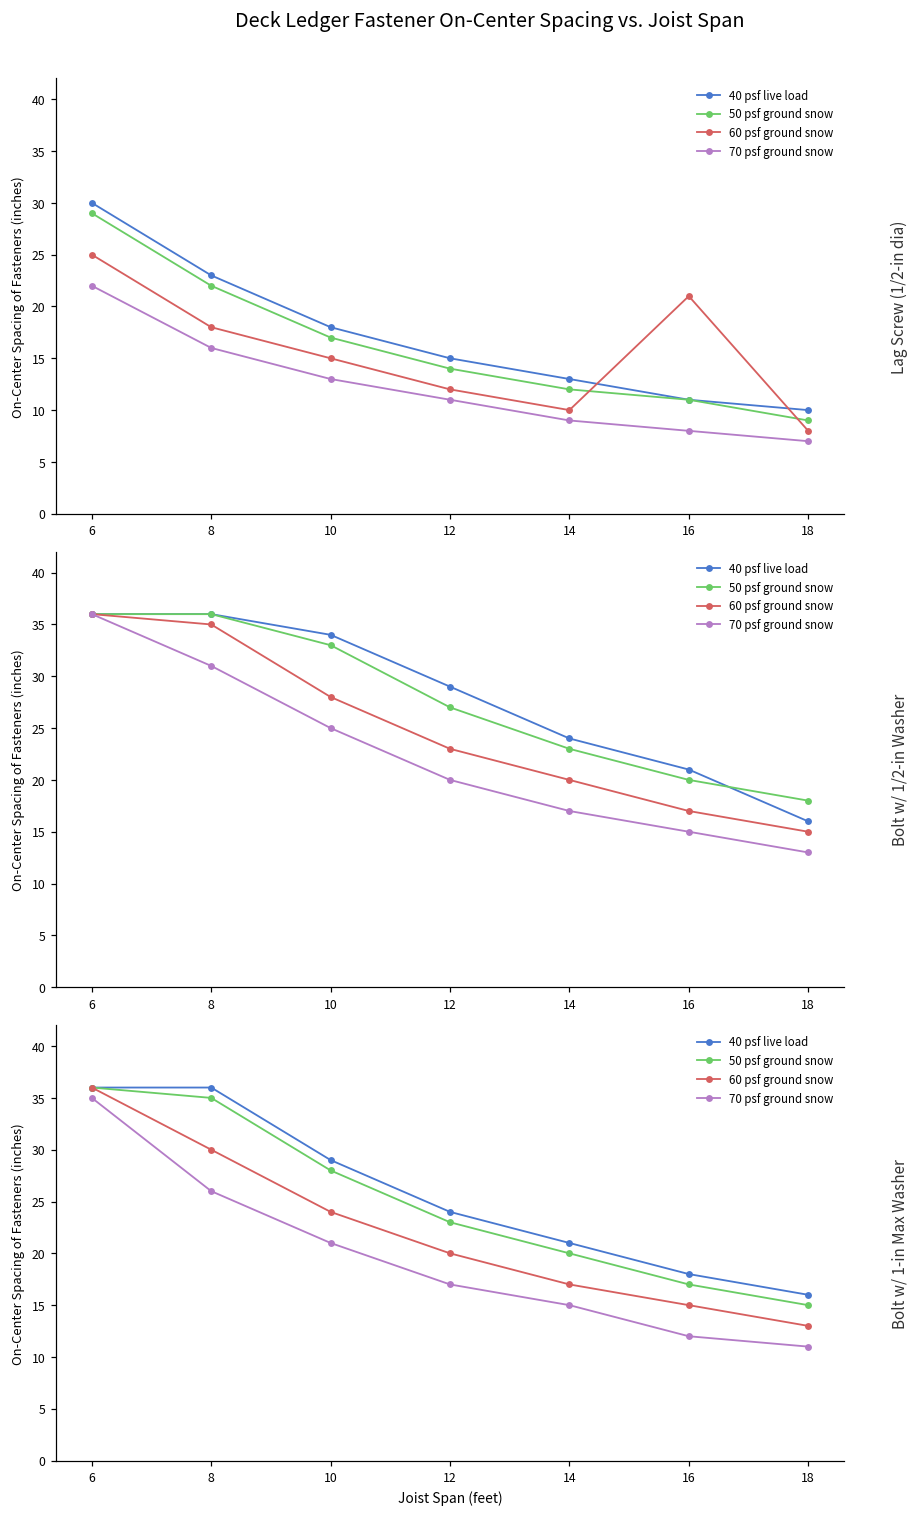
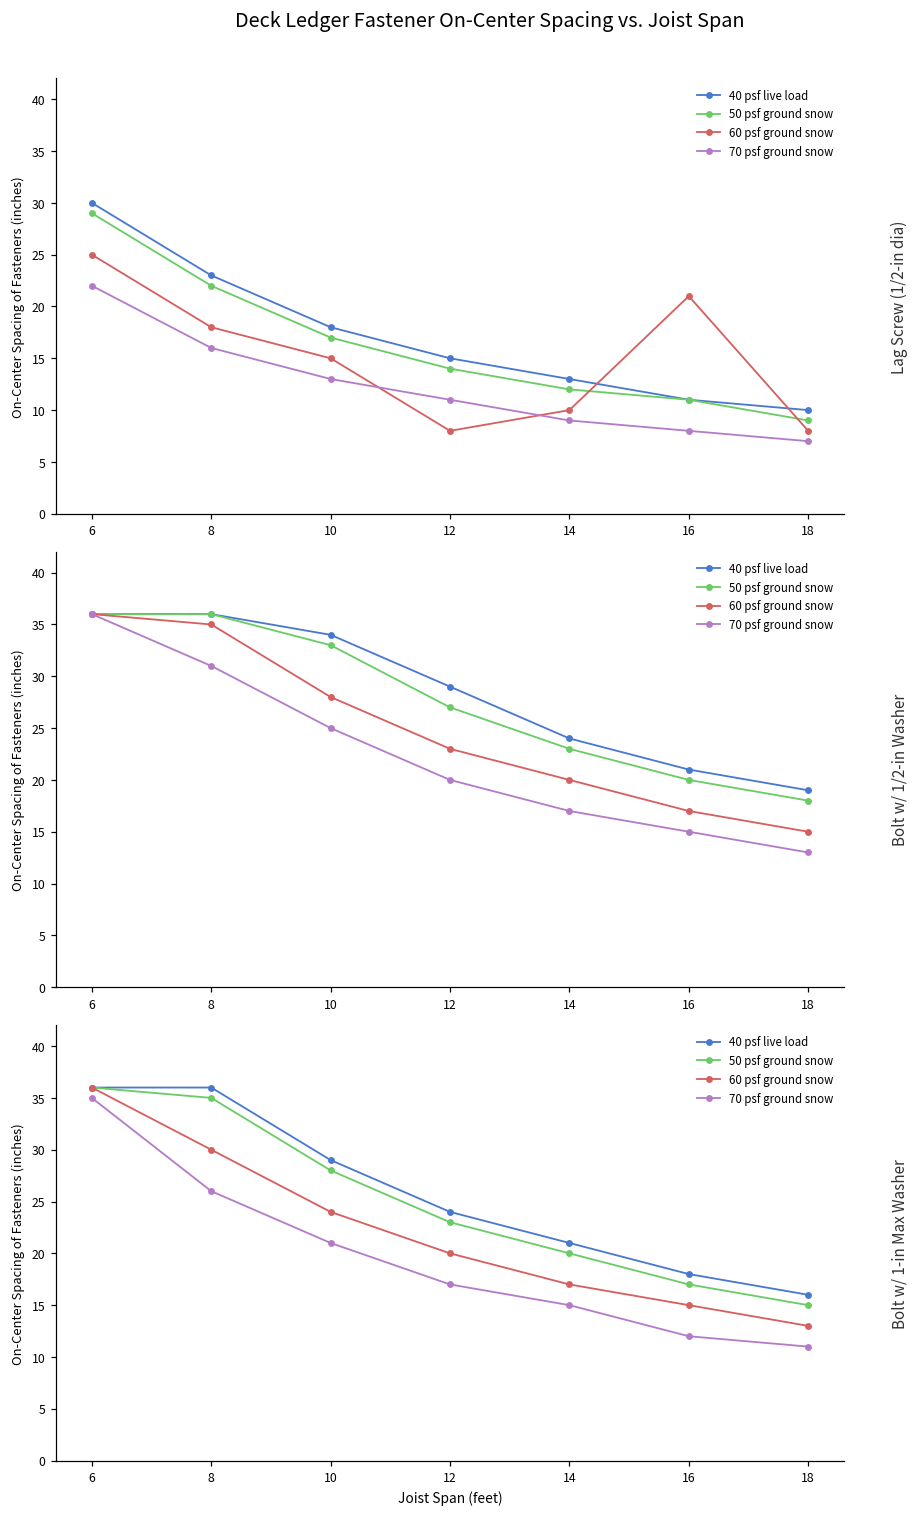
  {
    "Lag Screw (1/2-in dia)": {
      "40 psf live load": {
        "6": 30,
        "8": 23,
        "10": 18,
        "12": 15,
        "14": 13,
        "18": 10
      },
      "50 psf ground snow": {
        "6": 29,
        "8": 22,
        "10": 17,
        "12": 14,
        "14": 12,
        "18": 9
      },
      "60 psf ground snow": {
        "6": 25,
        "8": 18,
        "10": 15,
-       "12": 12,
+       "12": 8,
        "14": 10,
        "16": 21,
        "18": 8
      },
      "70 psf ground snow": {
        "6": 22,
        "8": 16,
        "10": 13,
        "12": 11,
        "14": 9,
        "16": 8,
        "18": 7
      }
    },
    "Bolt w/ 1/2-in Washer": {
      "40 psf live load": {
        "10": 34,
        "12": 29,
        "14": 24,
        "16": 21,
-       "18": 16
+       "18": 19
      },
      "50 psf ground snow": {
        "10": 33,
        "12": 27,
        "14": 23,
        "16": 20,
        "18": 18
      },
      "60 psf ground snow": {
        "8": 35,
        "10": 28,
        "12": 23,
        "14": 20,
        "16": 17,
        "18": 15
      },
      "70 psf ground snow": {
        "8": 31,
        "10": 25,
        "12": 20,
        "14": 17,
        "16": 15,
        "18": 13
      }
    },
    "Bolt w/ 1-in Max Washer": {
      "40 psf live load": {
        "8": 36,
        "10": 29,
        "12": 24,
        "14": 21,
        "16": 18,
        "18": 16
      },
      "50 psf ground snow": {
        "8": 35,
        "10": 28,
        "12": 23,
        "14": 20,
        "16": 17,
        "18": 15
      },
      "60 psf ground snow": {
        "8": 30,
        "10": 24,
        "12": 20,
        "14": 17,
        "16": 15,
        "18": 13
      },
      "70 psf ground snow": {
        "6": 35,
        "8": 26,
        "10": 21,
        "12": 17,
        "14": 15,
        "16": 12,
        "18": 11
      }
    }
  }
